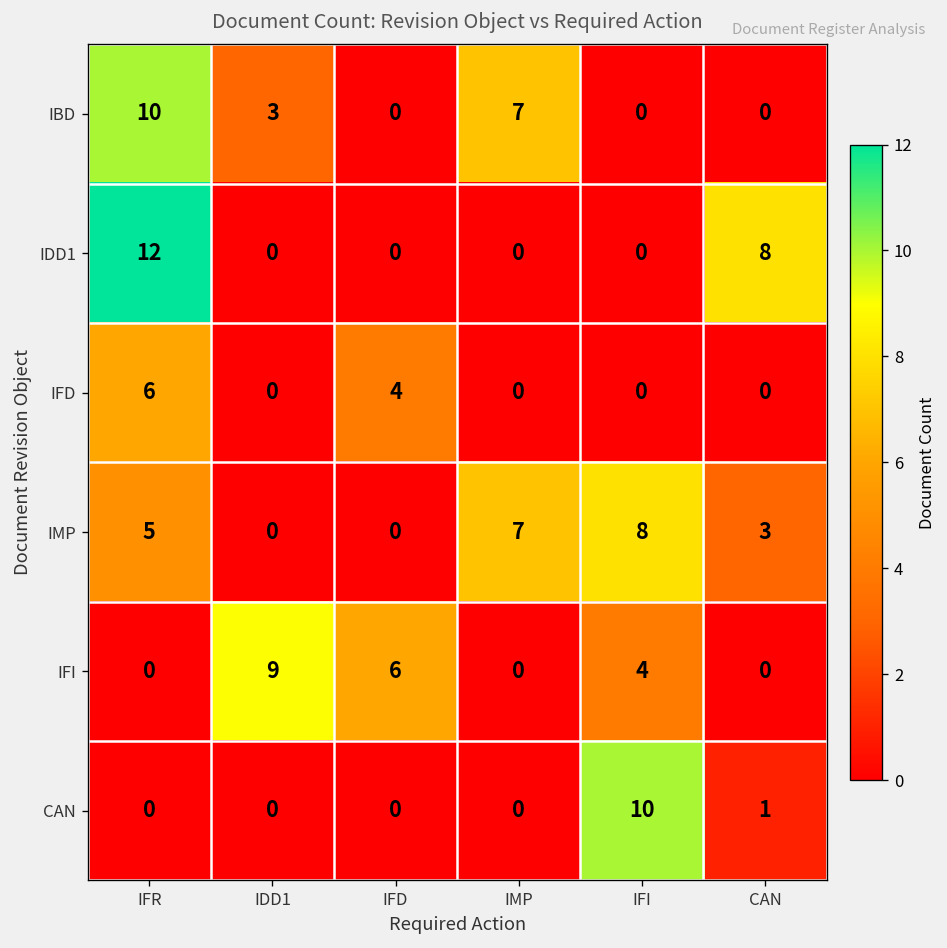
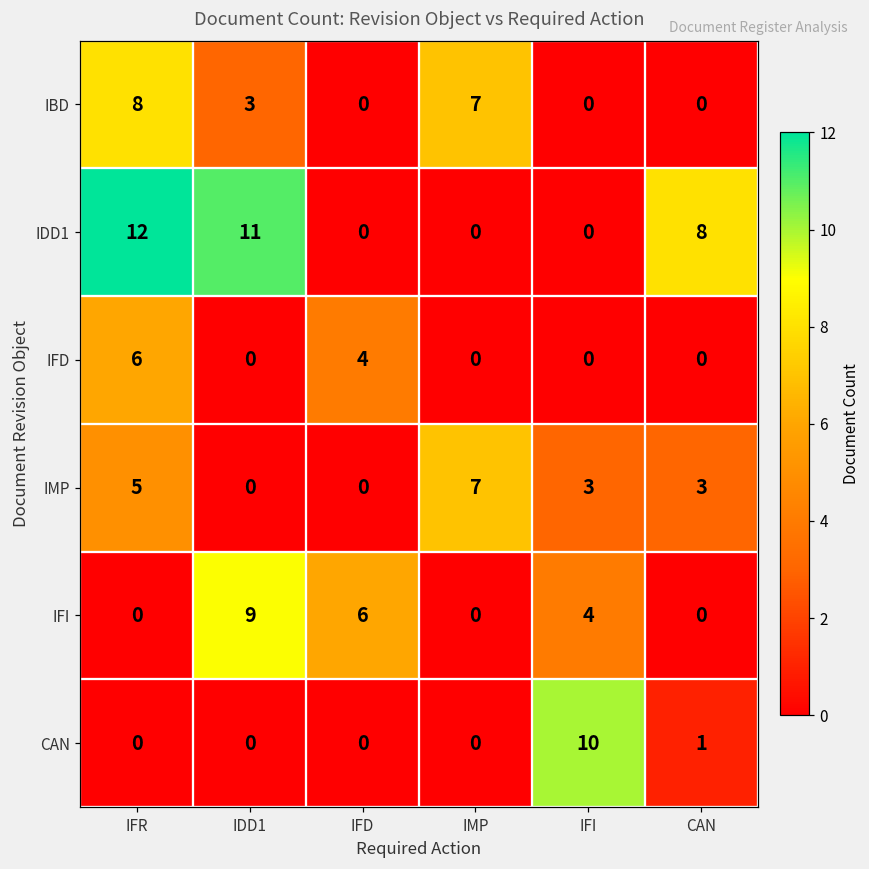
  {
    "IBD": {
-     "IFR": 10,
+     "IFR": 8,
      "IDD1": 3,
      "IFD": 0,
      "IMP": 7,
      "IFI": 0,
      "CAN": 0
    },
    "IDD1": {
      "IFR": 12,
-     "IDD1": 0,
+     "IDD1": 11,
      "IFD": 0,
      "IMP": 0,
      "IFI": 0,
      "CAN": 8
    },
    "IFD": {
      "IFR": 6,
      "IDD1": 0,
      "IFD": 4,
      "IMP": 0,
      "IFI": 0,
      "CAN": 0
    },
    "IMP": {
      "IFR": 5,
      "IDD1": 0,
      "IFD": 0,
      "IMP": 7,
-     "IFI": 8,
+     "IFI": 3,
      "CAN": 3
    },
    "IFI": {
      "IFR": 0,
      "IDD1": 9,
      "IFD": 6,
      "IMP": 0,
      "IFI": 4,
      "CAN": 0
    },
    "CAN": {
      "IFR": 0,
      "IDD1": 0,
      "IFD": 0,
      "IMP": 0,
      "IFI": 10,
      "CAN": 1
    }
  }
